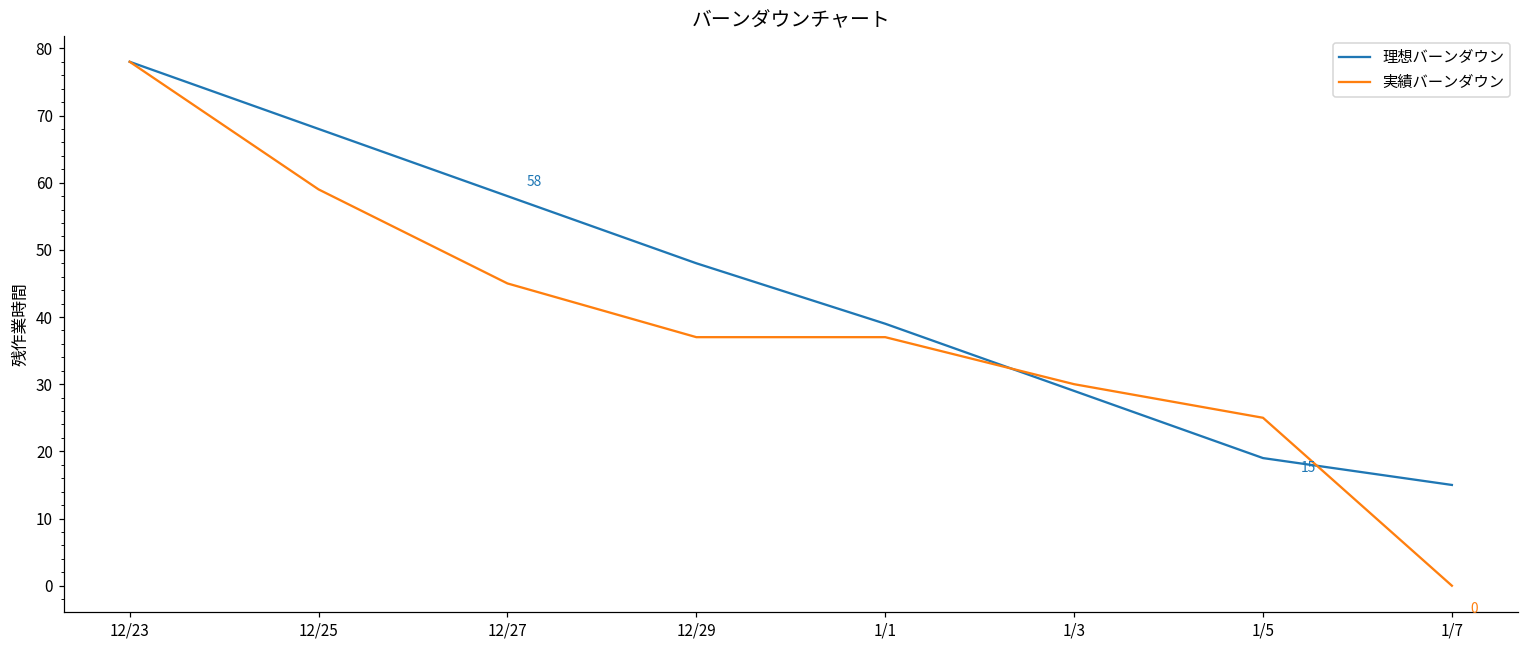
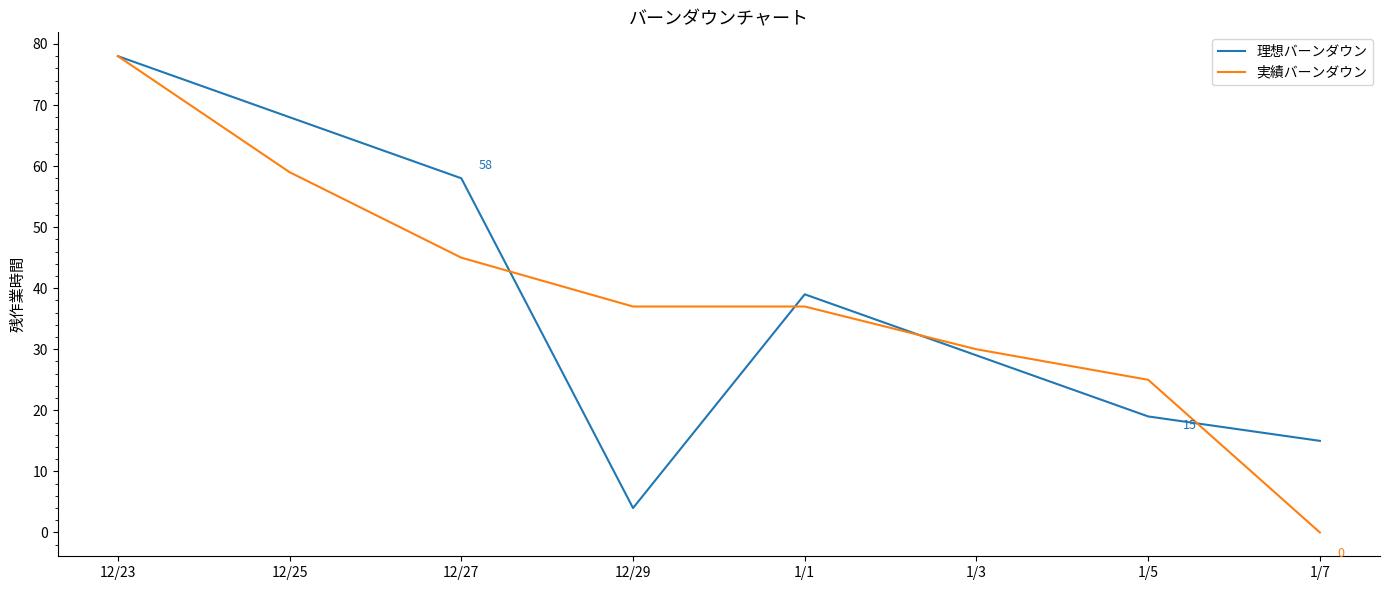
  {
    "理想バーンダウン": {
      "12/25": 68,
-     "12/29": 48,
+     "12/29": 4,
      "1/1": 39,
      "1/3": 29,
      "1/5": 19,
      "1/7": 15
    },
    "実績バーンダウン": {
      "1/7": 0
    }
  }
